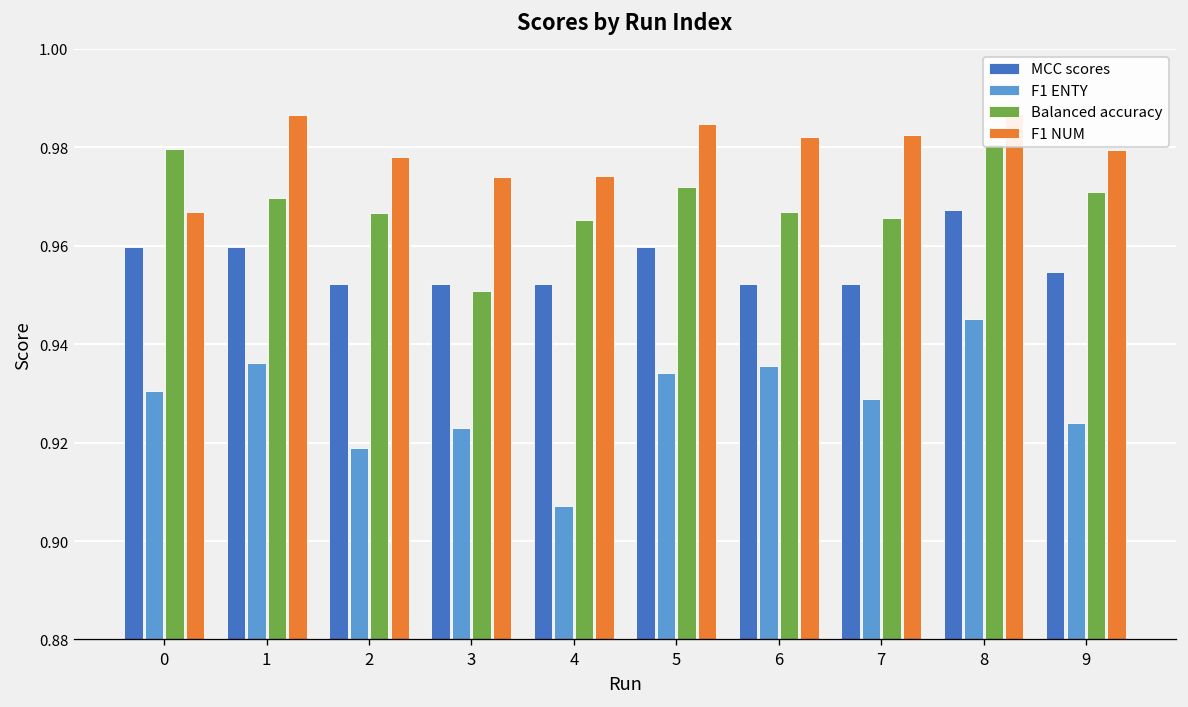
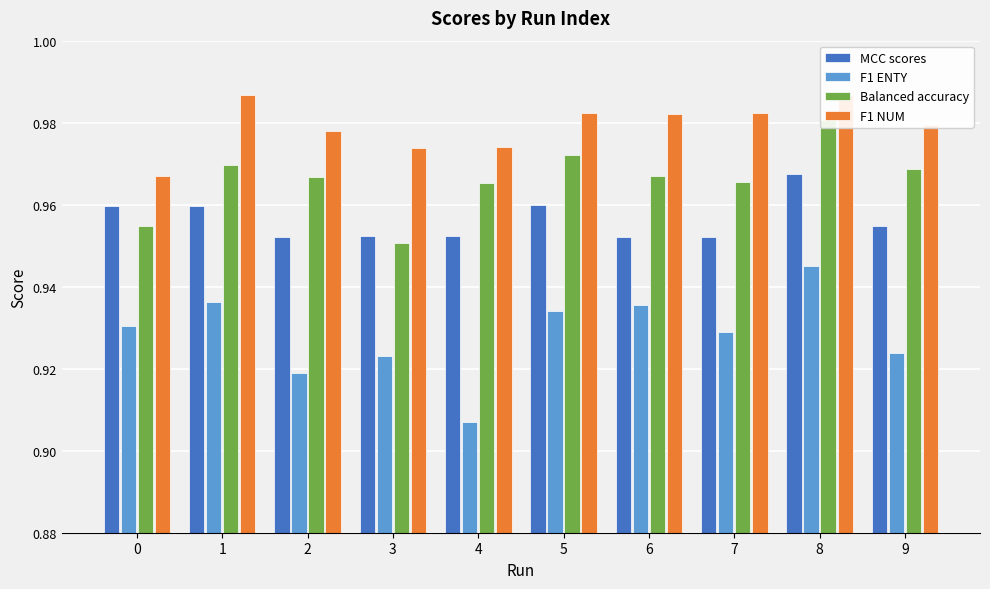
  {
    "Balanced accuracy": {
-     "0": 0.980,
+     "0": 0.955,
      "1": 0.970,
      "2": 0.967,
      "3": 0.951,
      "4": 0.965,
      "5": 0.972,
      "6": 0.967,
      "7": 0.966,
-     "9": 0.971
+     "9": 0.969
    },
    "F1 NUM": {
      "0": 0.967,
      "1": 0.987,
      "2": 0.978,
      "3": 0.974,
      "4": 0.974,
-     "5": 0.985,
+     "5": 0.982,
      "6": 0.982,
      "7": 0.982
    }
  }
